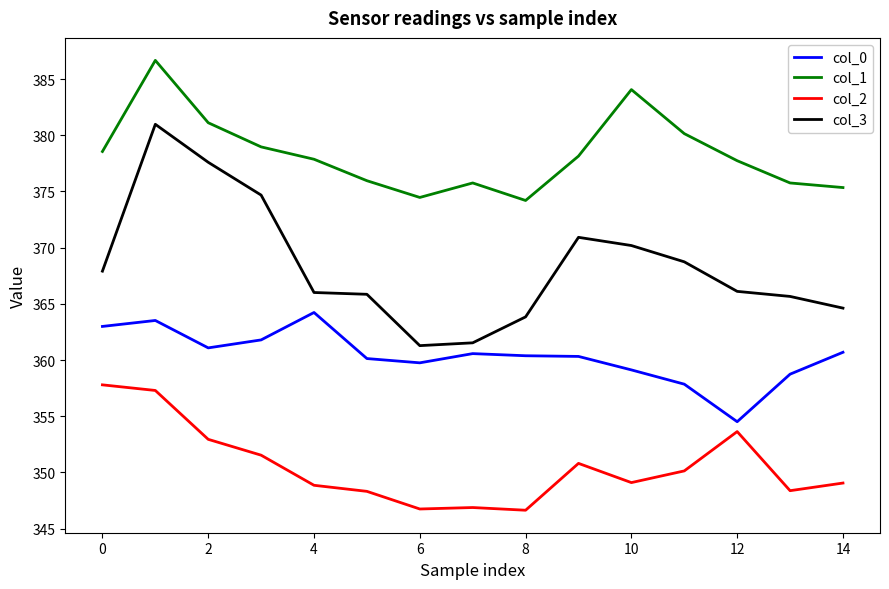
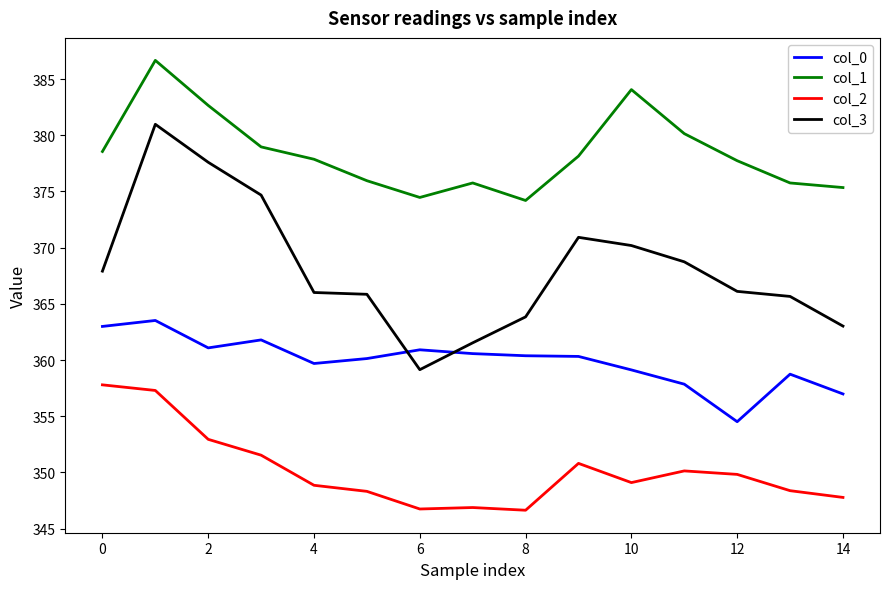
  {
    "col_0": {
      "0": 363.0,
      "2": 361.1,
-     "4": 364.2,
-     "6": 359.8,
+     "4": 359.7,
+     "6": 360.9,
      "8": 360.4,
      "10": 359.1,
      "12": 354.5,
-     "14": 360.7
+     "14": 357.0
    },
    "col_1": {
      "0": 378.6,
-     "2": 381.1,
+     "2": 382.7,
      "4": 377.9,
      "6": 374.5,
      "8": 374.2,
      "10": 384.1,
      "12": 377.7,
      "14": 375.4
    },
    "col_2": {
      "0": 357.8,
      "2": 352.9,
      "4": 348.9,
      "6": 346.7,
      "8": 346.6,
      "10": 349.1,
-     "12": 353.6,
-     "14": 349.1
+     "12": 349.8,
+     "14": 347.8
    },
    "col_3": {
      "0": 367.9,
      "2": 377.6,
      "4": 366.0,
-     "6": 361.3,
+     "6": 359.1,
      "8": 363.8,
      "10": 370.2,
      "12": 366.1,
-     "14": 364.6
+     "14": 363.0
    }
  }
